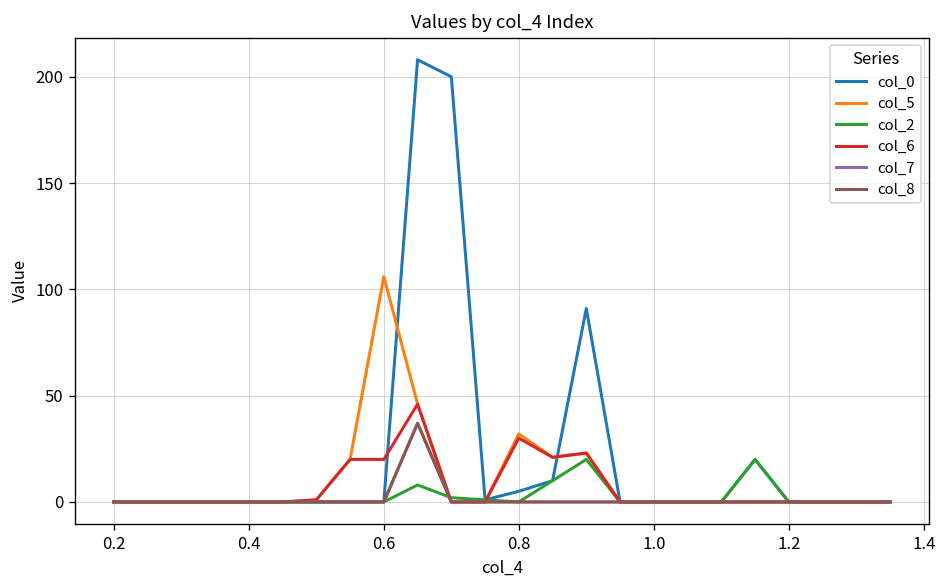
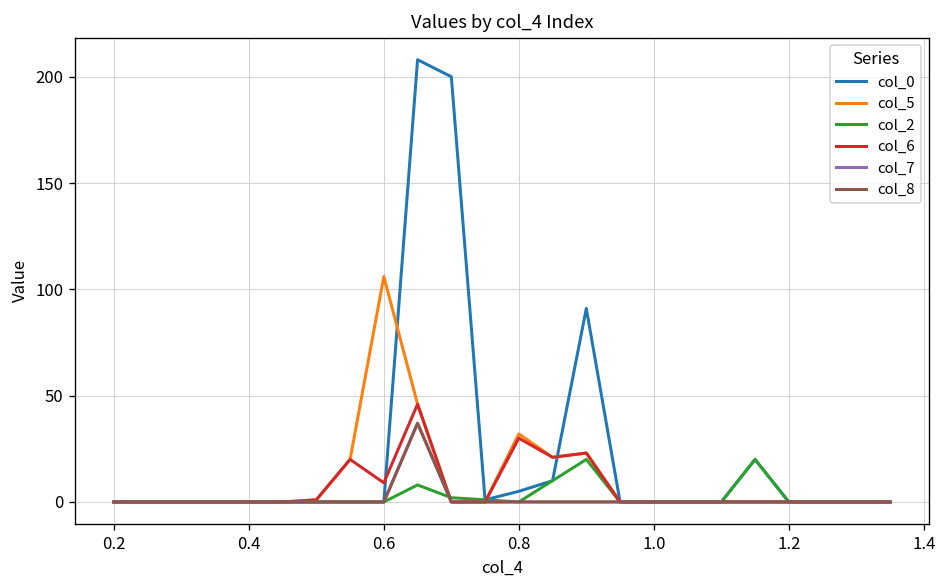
  {
    "col_0": {
      "0.8": 5
    },
    "col_5": {
      "0.6": 106,
      "0.8": 32
    },
    "col_6": {
-     "0.6": 20,
+     "0.6": 9,
      "0.8": 30
    }
  }
